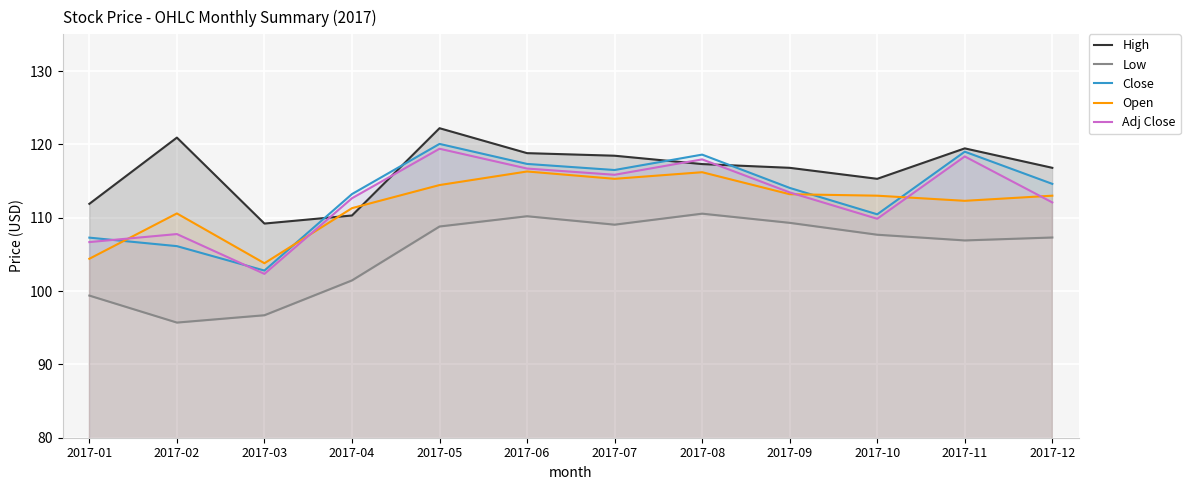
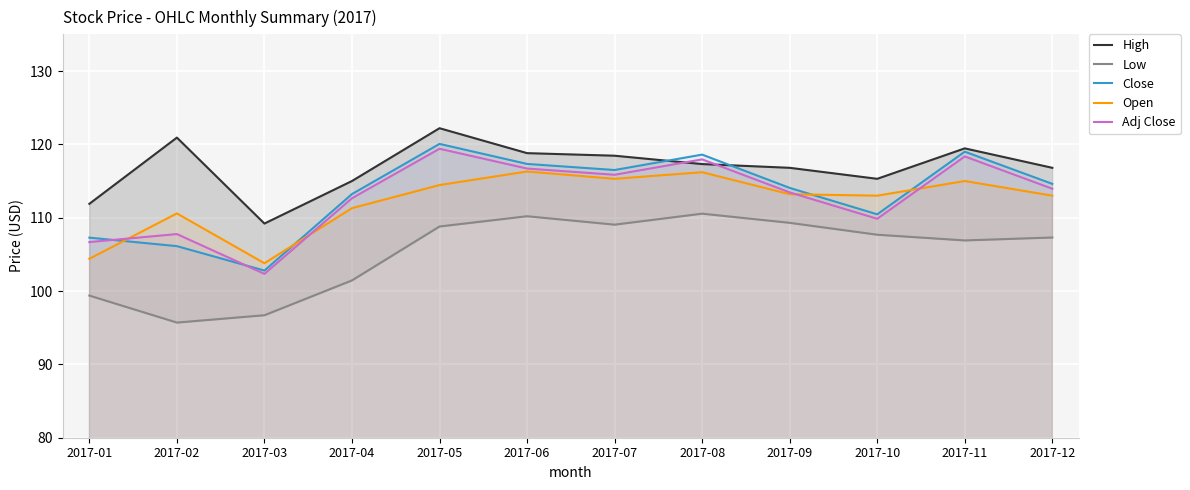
  {
    "High": {
      "2017-01": 112,
      "2017-02": 121,
      "2017-03": 109,
-     "2017-04": 110,
+     "2017-04": 115,
      "2017-05": 122,
      "2017-06": 119,
      "2017-07": 118,
      "2017-08": 117,
      "2017-09": 117,
      "2017-10": 115,
      "2017-11": 119,
      "2017-12": 117
    },
    "Low": {
      "2017-01": 99,
      "2017-02": 96,
      "2017-03": 97,
      "2017-04": 101,
      "2017-05": 109,
      "2017-06": 110,
      "2017-07": 109,
      "2017-08": 111,
      "2017-09": 109,
      "2017-10": 108,
      "2017-11": 107,
      "2017-12": 107
    },
    "Close": {
      "2017-01": 107,
      "2017-02": 106,
      "2017-03": 103,
      "2017-04": 113,
      "2017-05": 120,
      "2017-06": 117,
      "2017-07": 117,
      "2017-08": 119,
      "2017-09": 114,
      "2017-10": 110,
      "2017-11": 119,
      "2017-12": 115
    },
    "Open": {
      "2017-01": 104,
      "2017-02": 111,
      "2017-03": 104,
      "2017-04": 111,
      "2017-05": 114,
      "2017-06": 116,
      "2017-07": 115,
      "2017-08": 116,
      "2017-10": 113,
-     "2017-11": 112,
+     "2017-11": 115,
      "2017-12": 113
    },
    "Adj Close": {
      "2017-01": 107,
      "2017-02": 108,
      "2017-03": 102,
      "2017-04": 113,
      "2017-05": 119,
      "2017-06": 117,
      "2017-07": 116,
      "2017-08": 118,
      "2017-10": 110,
      "2017-11": 118,
-     "2017-12": 112
+     "2017-12": 114
    }
  }
